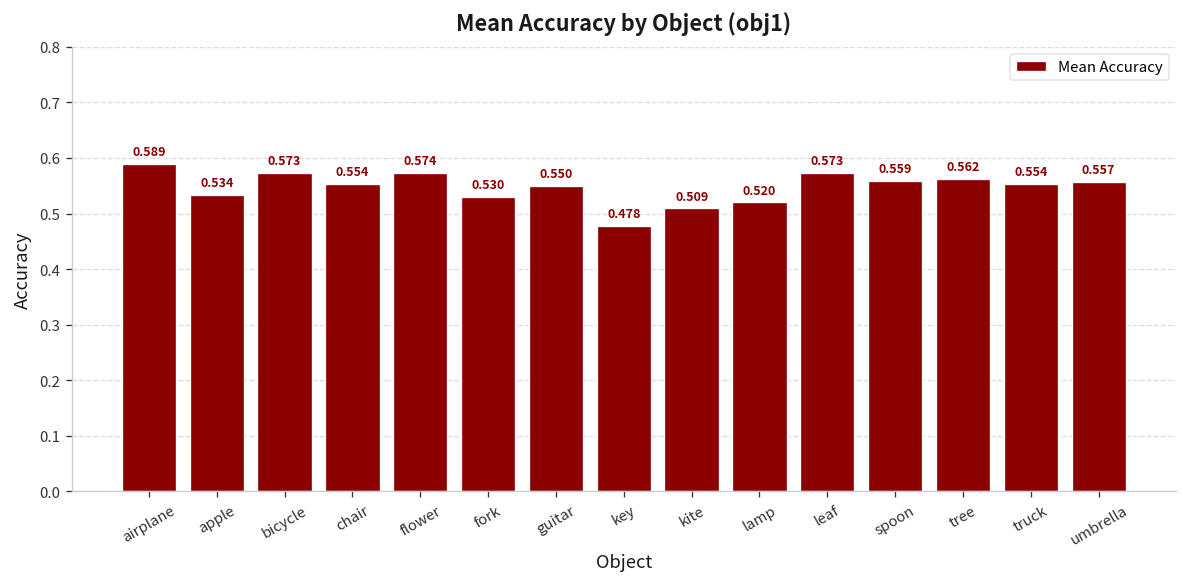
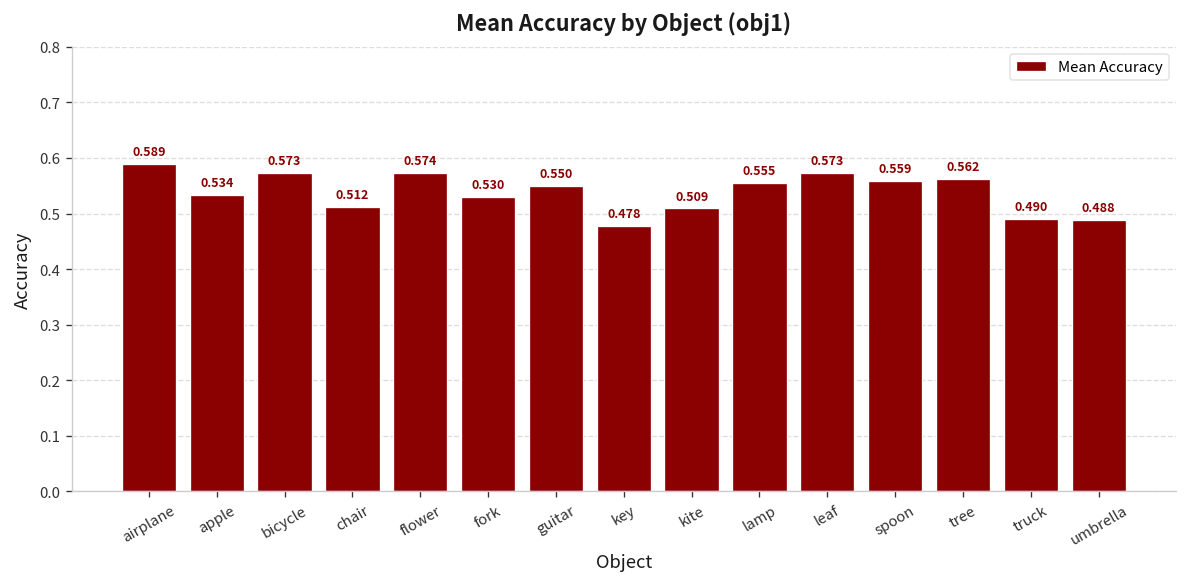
  {
    "airplane": 0.589,
    "apple": 0.534,
    "bicycle": 0.573,
-   "chair": 0.554,
+   "chair": 0.512,
    "flower": 0.574,
    "fork": 0.530,
    "guitar": 0.550,
    "key": 0.478,
    "kite": 0.509,
-   "lamp": 0.520,
+   "lamp": 0.555,
    "leaf": 0.573,
    "spoon": 0.559,
    "tree": 0.562,
-   "truck": 0.554,
-   "umbrella": 0.557
+   "truck": 0.490,
+   "umbrella": 0.488
  }
